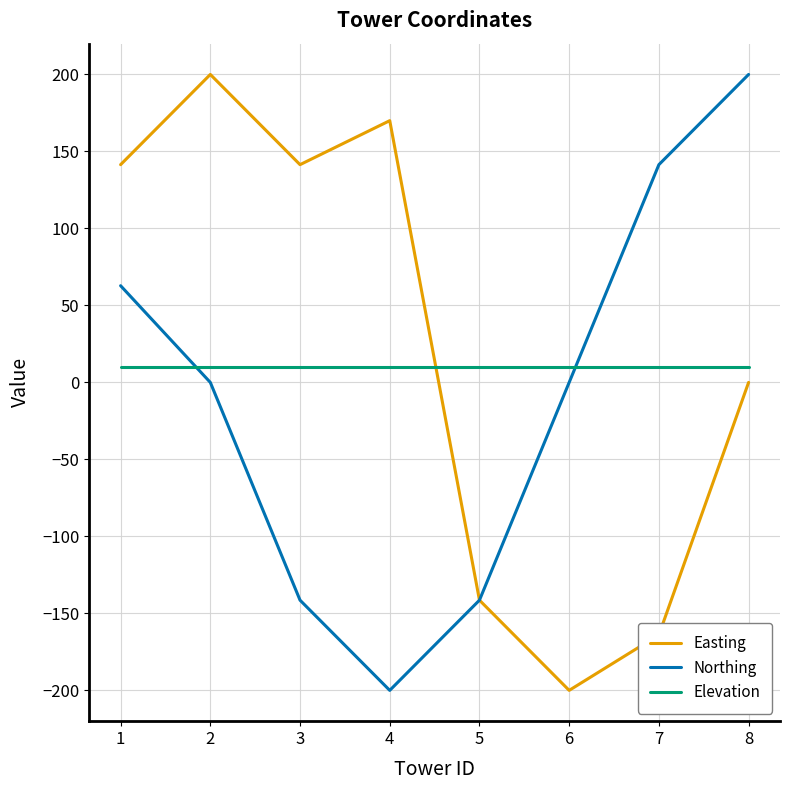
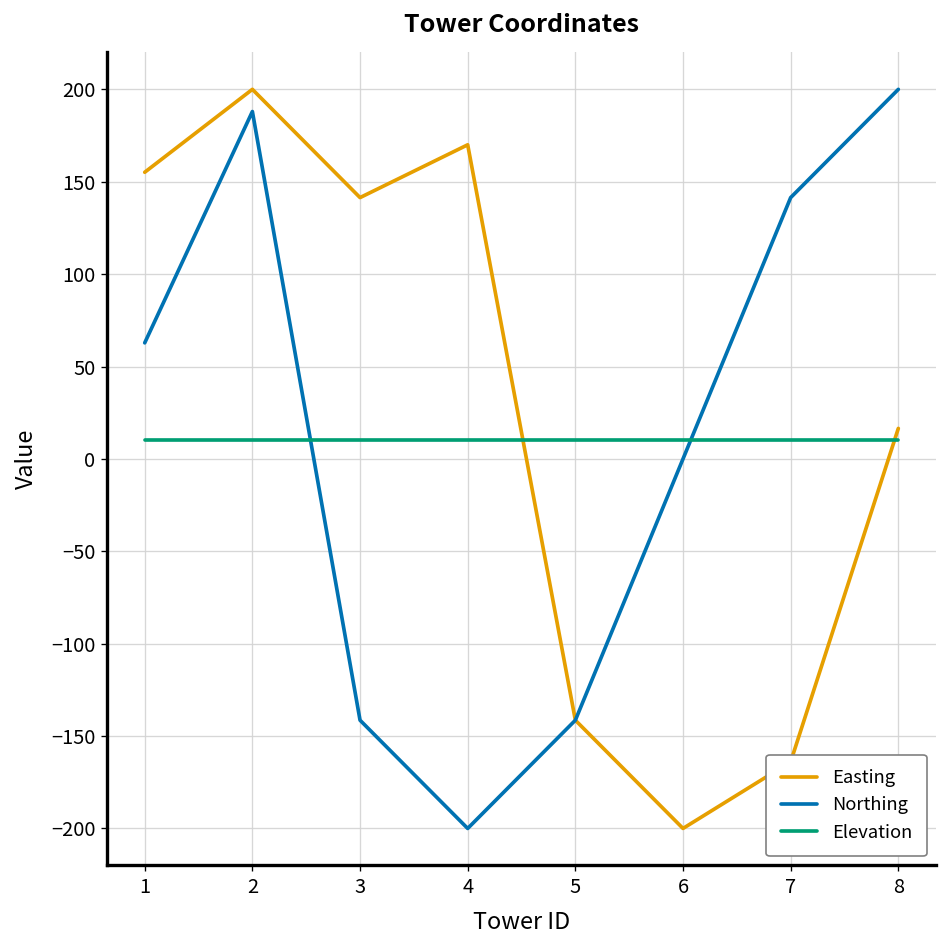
  {
    "Easting": {
-     "1": 141,
+     "1": 155,
      "2": 200,
      "3": 141,
      "4": 170,
      "6": -200,
-     "8": 0
+     "8": 17
    },
    "Northing": {
      "1": 63,
-     "2": 0,
+     "2": 188,
      "3": -141,
      "4": -200,
      "6": 0,
      "7": 141,
      "8": 200
    },
    "Elevation": {
      "1": 10,
      "2": 10,
      "3": 10,
      "4": 10,
      "5": 10,
      "6": 10,
      "7": 10,
      "8": 10
    }
  }
